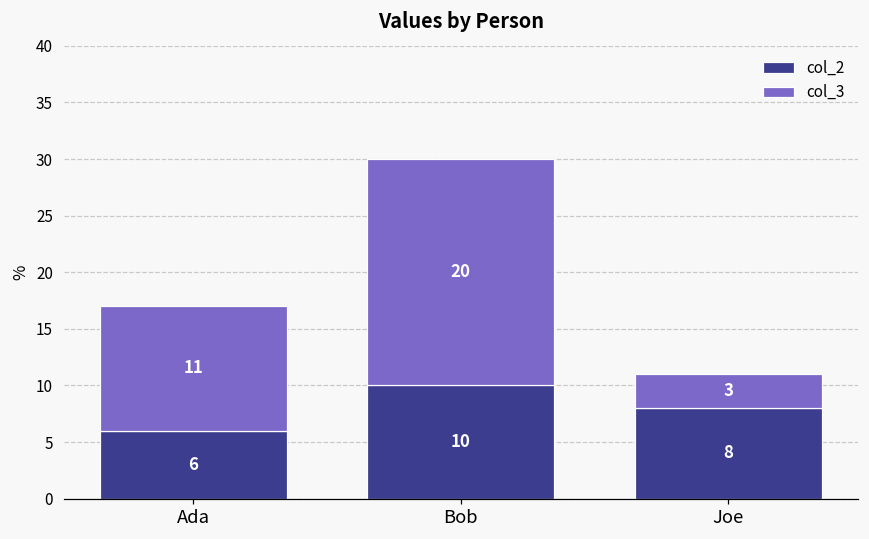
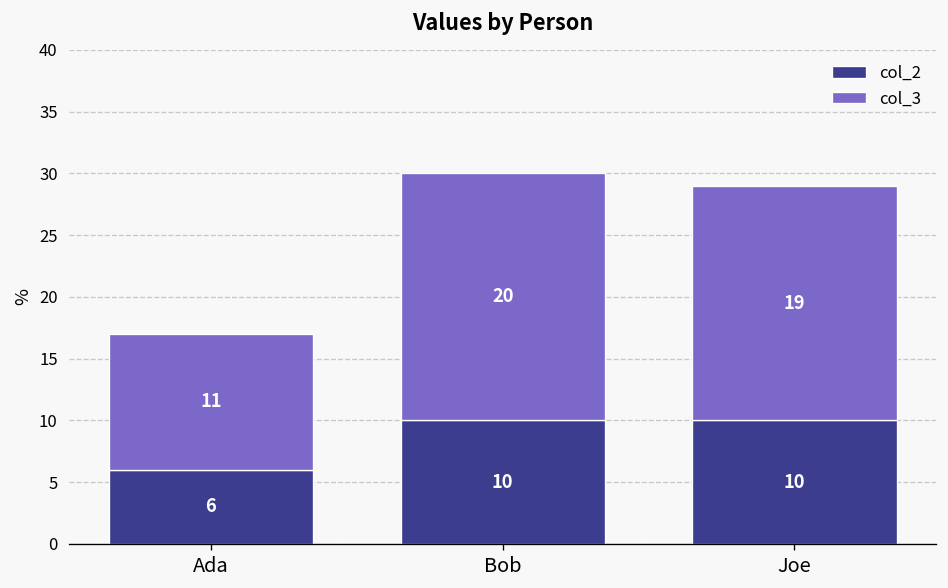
  {
    "col_2": {
      "Ada": 6,
      "Bob": 10,
-     "Joe": 8
+     "Joe": 10
    },
    "col_3": {
      "Ada": 11,
      "Bob": 20,
-     "Joe": 3
+     "Joe": 19
    }
  }
